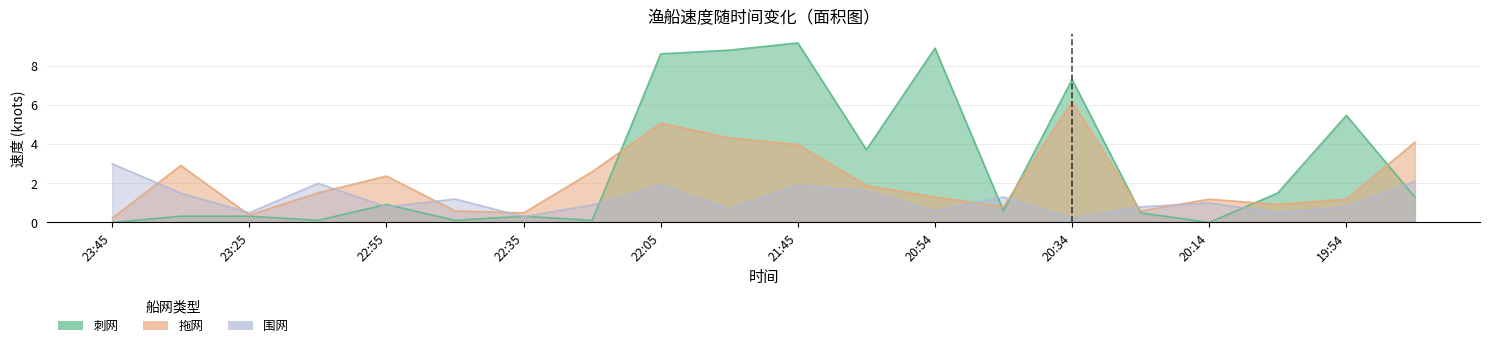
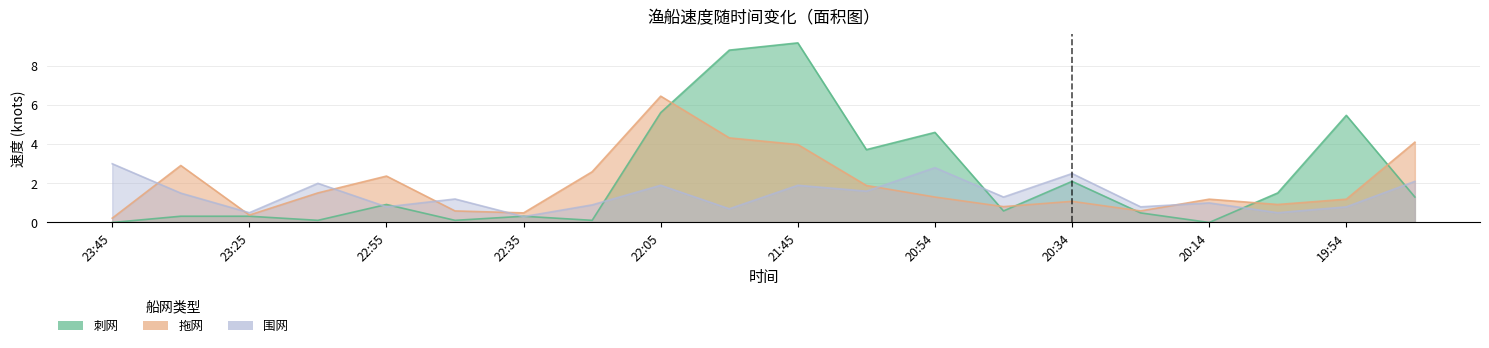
  {
    "刺网": {
      "23:45": 0.0,
-     "22:05": 8.6,
+     "22:05": 5.6,
      "21:45": 9.2,
-     "20:54": 8.9,
-     "20:34": 7.3,
+     "20:54": 4.6,
+     "20:34": 2.1,
      "20:14": 0.0,
      "19:54": 5.5
    },
    "拖网": {
      "23:45": 0.2,
      "22:55": 2.4,
      "22:35": 0.5,
-     "22:05": 5.1,
+     "22:05": 6.5,
      "21:45": 4.0,
      "20:54": 1.3,
-     "20:34": 6.2,
+     "20:34": 1.1,
      "20:14": 1.2,
      "19:54": 1.2
    },
    "围网": {
      "23:45": 3.0,
      "22:05": 1.9,
      "21:45": 1.9,
-     "20:54": 0.6,
-     "20:34": 0.2,
+     "20:54": 2.8,
+     "20:34": 2.5,
      "20:14": 1.0,
      "19:54": 0.8
    }
  }
